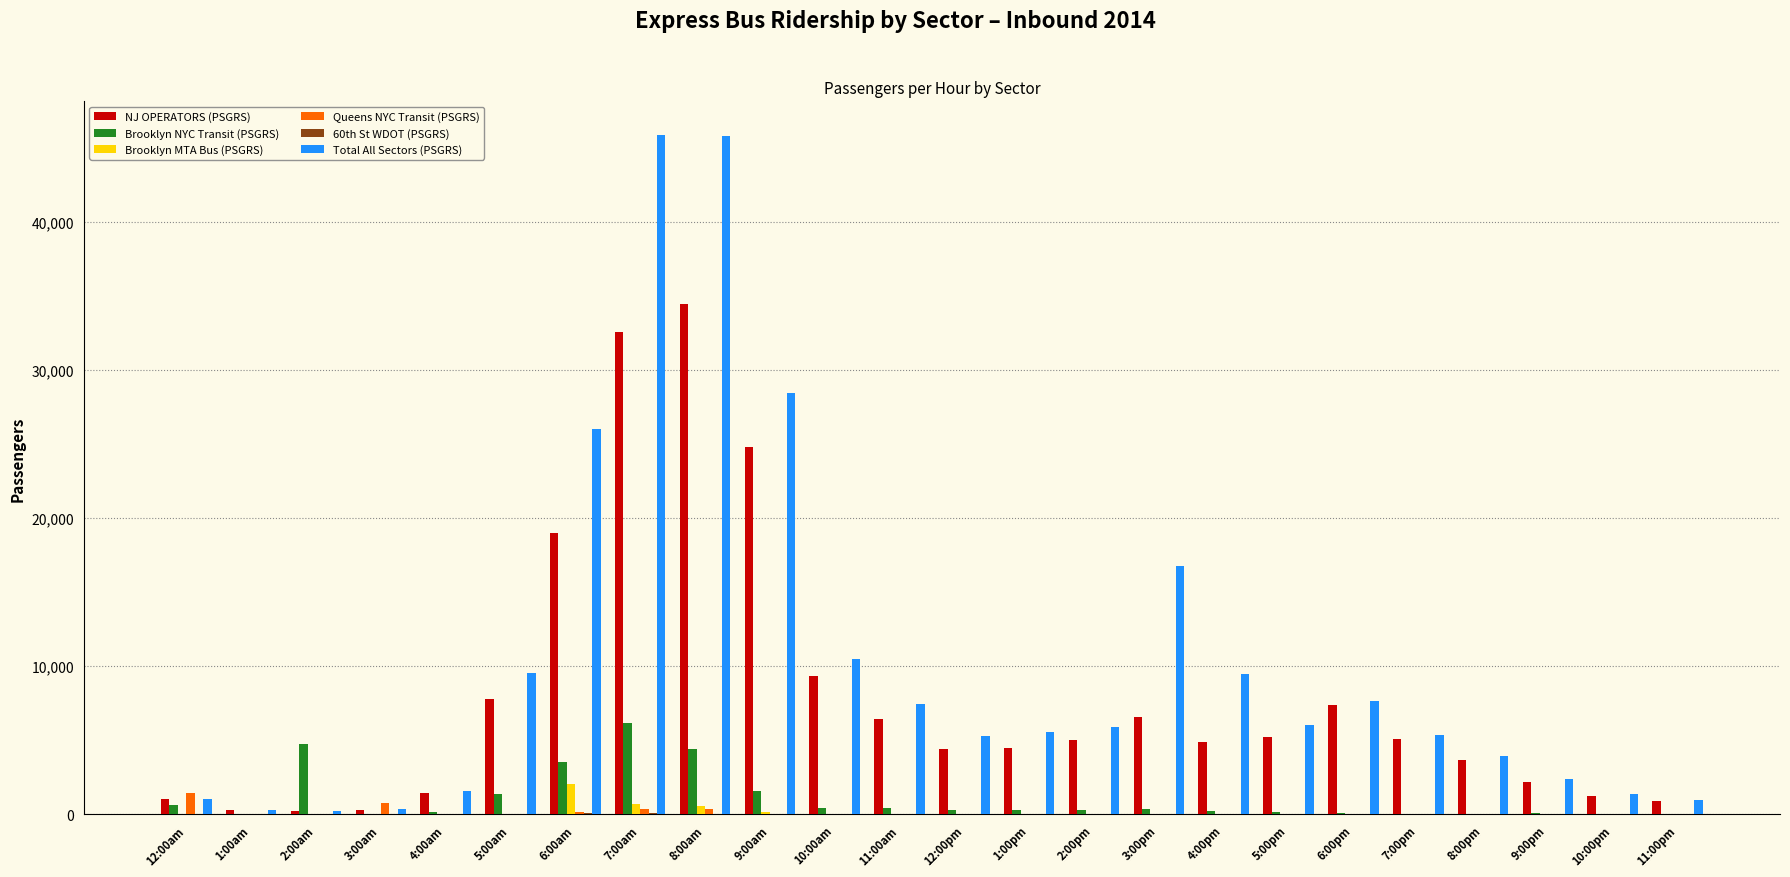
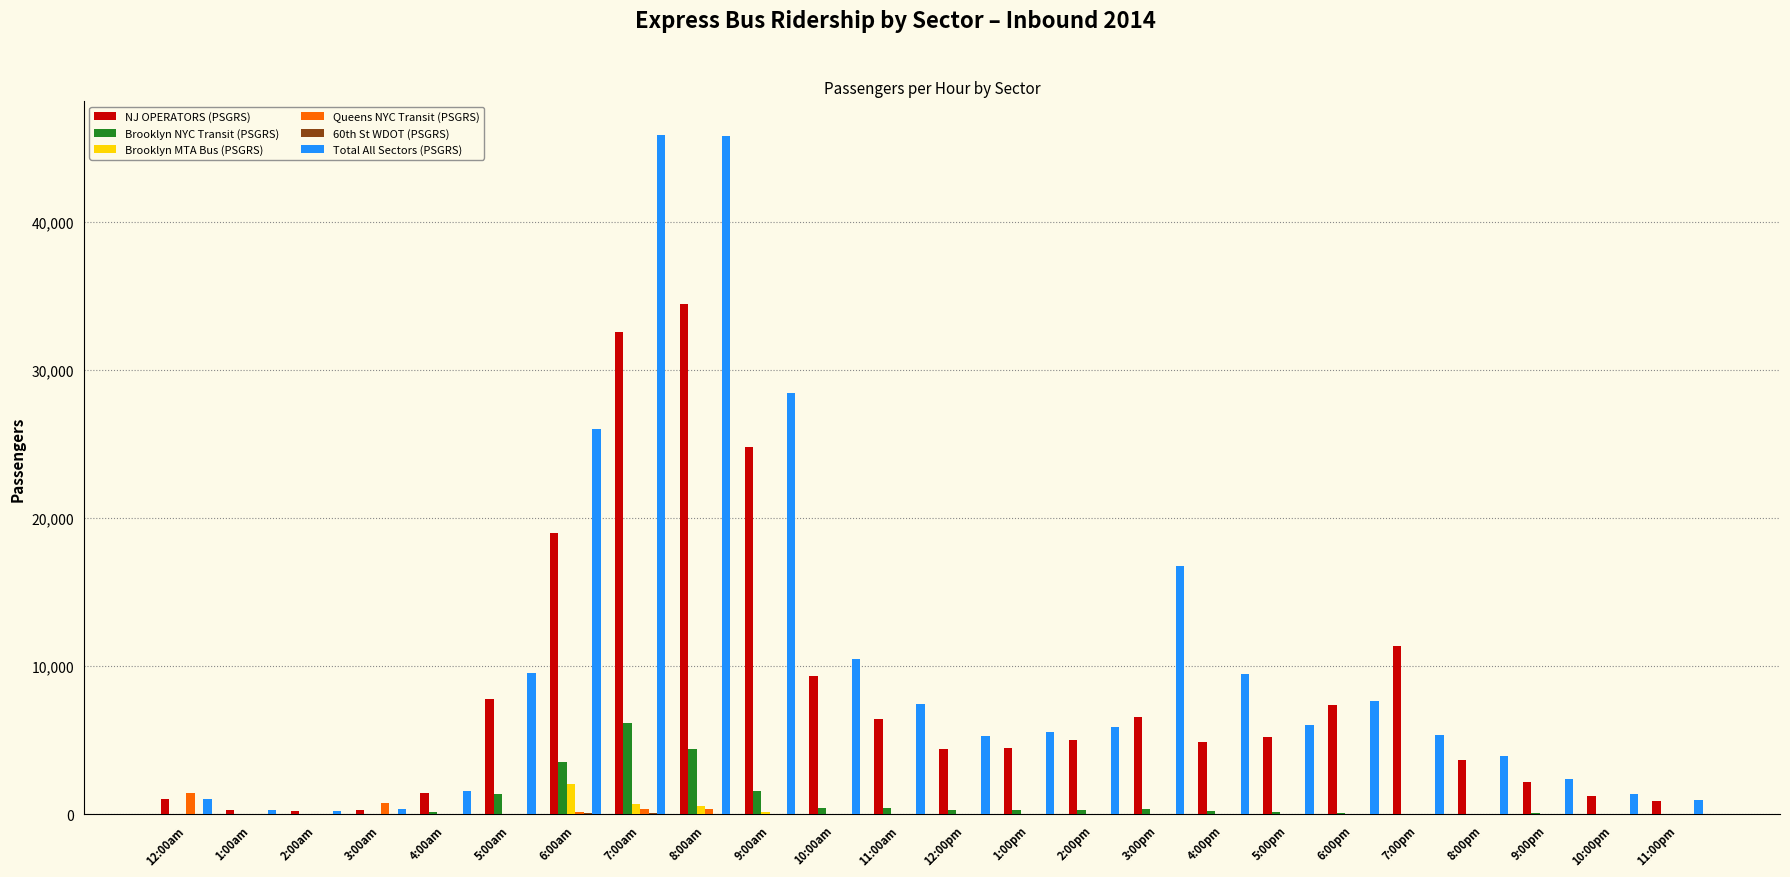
  {
    "NJ OPERATORS (PSGRS)": {
      "12:00am": "1,100",
      "1:00am": "300",
      "2:00am": "300",
      "3:00am": "300",
      "4:00am": "1,400",
      "5:00am": "7,800",
      "6:00am": "19,000",
      "7:00am": "32,500",
      "8:00am": "34,400",
      "9:00am": "24,800",
      "10:00am": "9,300",
      "11:00am": "6,400",
      "12:00pm": "4,400",
      "1:00pm": "4,500",
      "2:00pm": "5,000",
      "3:00pm": "6,600",
      "4:00pm": "4,900",
      "5:00pm": "5,200",
      "6:00pm": "7,400",
-     "7:00pm": "5,100",
+     "7:00pm": "11,400",
      "8:00pm": "3,700",
      "9:00pm": "2,200",
      "10:00pm": "1,200",
      "11:00pm": "900"
    },
    "Brooklyn NYC Transit (PSGRS)": {
-     "12:00am": "600",
-     "2:00am": "4,800",
+     "12:00am": "0",
+     "2:00am": "0",
      "5:00am": "1,400",
      "6:00am": "3,600",
      "7:00am": "6,200",
      "8:00am": "4,400",
      "9:00am": "1,600",
      "10:00am": "400",
      "11:00am": "400",
      "12:00pm": "300",
      "1:00pm": "300",
      "2:00pm": "300",
      "3:00pm": "400",
      "4:00pm": "300"
    },
    "Brooklyn MTA Bus (PSGRS)": {
      "12:00am": "0",
      "1:00am": "0",
      "2:00am": "0",
      "3:00am": "0",
      "4:00am": "0",
      "6:00am": "2,000",
      "7:00am": "700",
      "8:00am": "500",
      "5:00pm": "0",
      "6:00pm": "0",
      "7:00pm": "0",
      "8:00pm": "0",
      "9:00pm": "0",
      "10:00pm": "0",
      "11:00pm": "0"
    },
    "Queens NYC Transit (PSGRS)": {
      "12:00am": "1,400",
      "1:00am": "0",
      "2:00am": "0",
      "3:00am": "800",
      "4:00am": "0",
      "5:00am": "0",
      "6:00am": "200",
      "7:00am": "400",
      "8:00am": "400",
      "10:00am": "0",
      "11:00am": "0",
      "12:00pm": "0",
      "1:00pm": "0",
      "2:00pm": "0",
      "3:00pm": "0",
      "4:00pm": "0",
      "5:00pm": "0",
      "6:00pm": "0",
      "7:00pm": "0",
      "8:00pm": "0",
      "9:00pm": "0",
      "10:00pm": "0",
      "11:00pm": "0"
    },
    "60th St WDOT (PSGRS)": {
      "12:00am": "0",
      "1:00am": "0",
      "2:00am": "0",
      "3:00am": "0",
      "4:00am": "0",
      "11:00am": "0",
      "1:00pm": "0",
      "2:00pm": "0",
      "3:00pm": "0",
      "4:00pm": "0",
      "5:00pm": "0",
      "6:00pm": "0",
      "7:00pm": "0",
      "8:00pm": "0",
      "9:00pm": "0",
      "10:00pm": "0",
      "11:00pm": "0"
    },
    "Total All Sectors (PSGRS)": {
      "12:00am": "1,100",
      "1:00am": "300",
      "2:00am": "300",
      "3:00am": "400",
      "4:00am": "1,600",
      "5:00am": "9,600",
      "6:00am": "26,000",
      "7:00am": "45,800",
      "8:00am": "45,800",
      "9:00am": "28,400",
      "10:00am": "10,500",
      "11:00am": "7,400",
      "12:00pm": "5,300",
      "1:00pm": "5,500",
      "2:00pm": "5,900",
      "3:00pm": "16,700",
      "4:00pm": "9,500",
      "5:00pm": "6,000",
      "6:00pm": "7,700",
      "7:00pm": "5,400",
      "8:00pm": "3,900",
      "9:00pm": "2,400",
      "10:00pm": "1,400",
      "11:00pm": "1,000"
    }
  }
